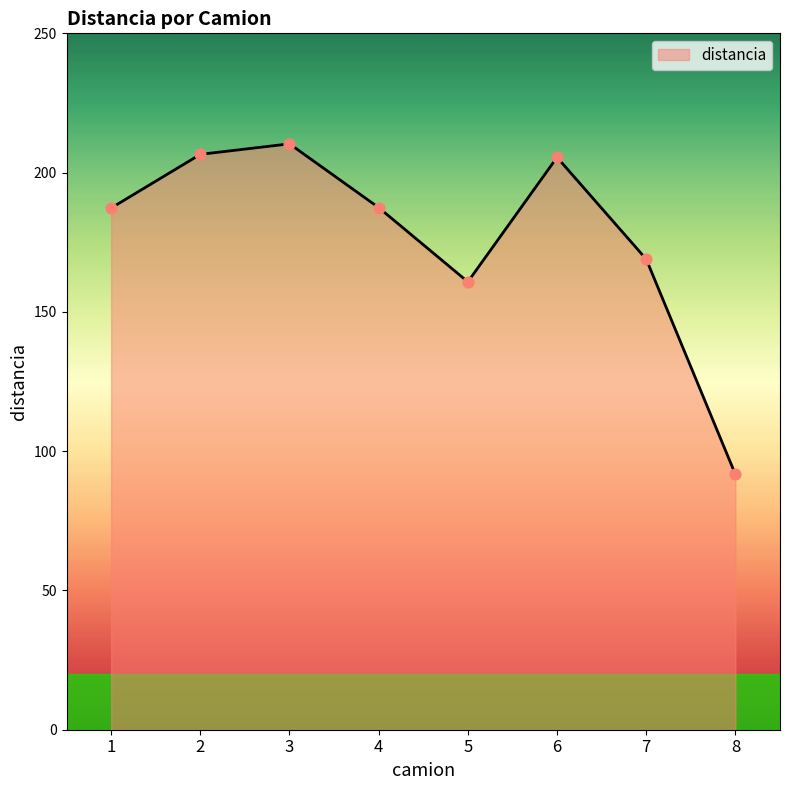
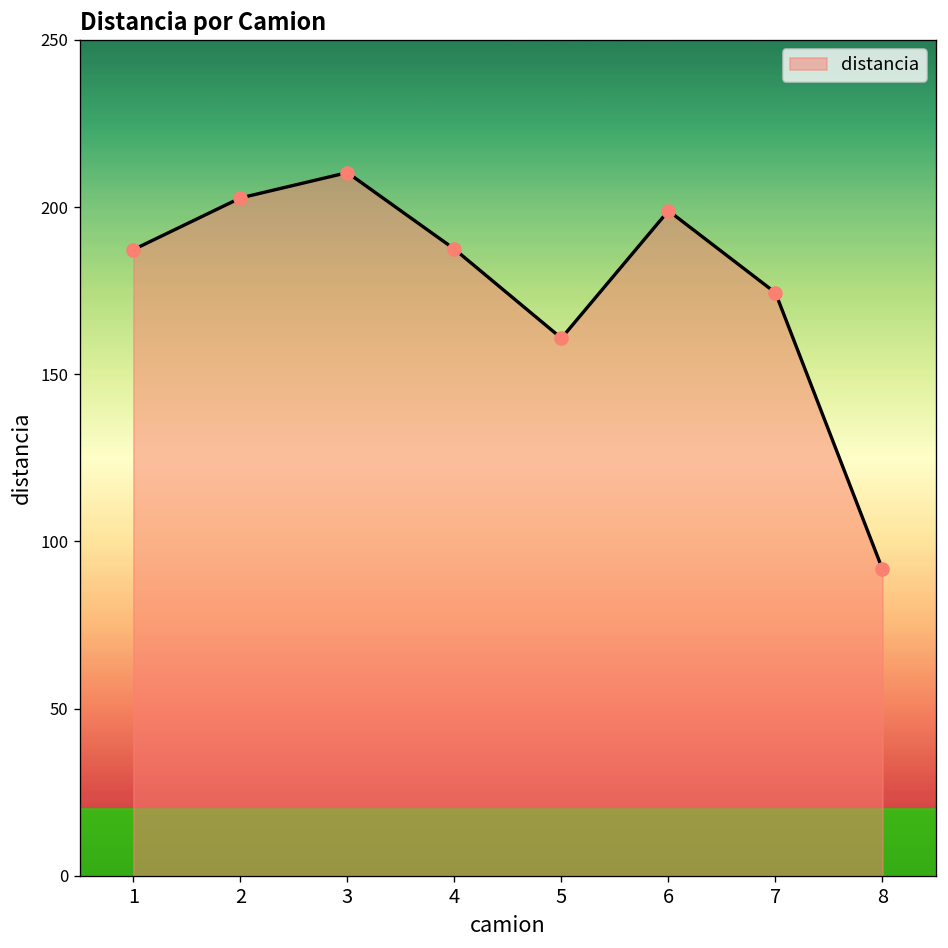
  {
    "1": 187,
-   "2": 207,
+   "2": 203,
    "3": 210,
    "4": 187,
    "5": 161,
-   "6": 205,
-   "7": 169,
+   "6": 199,
+   "7": 174,
    "8": 92
  }
